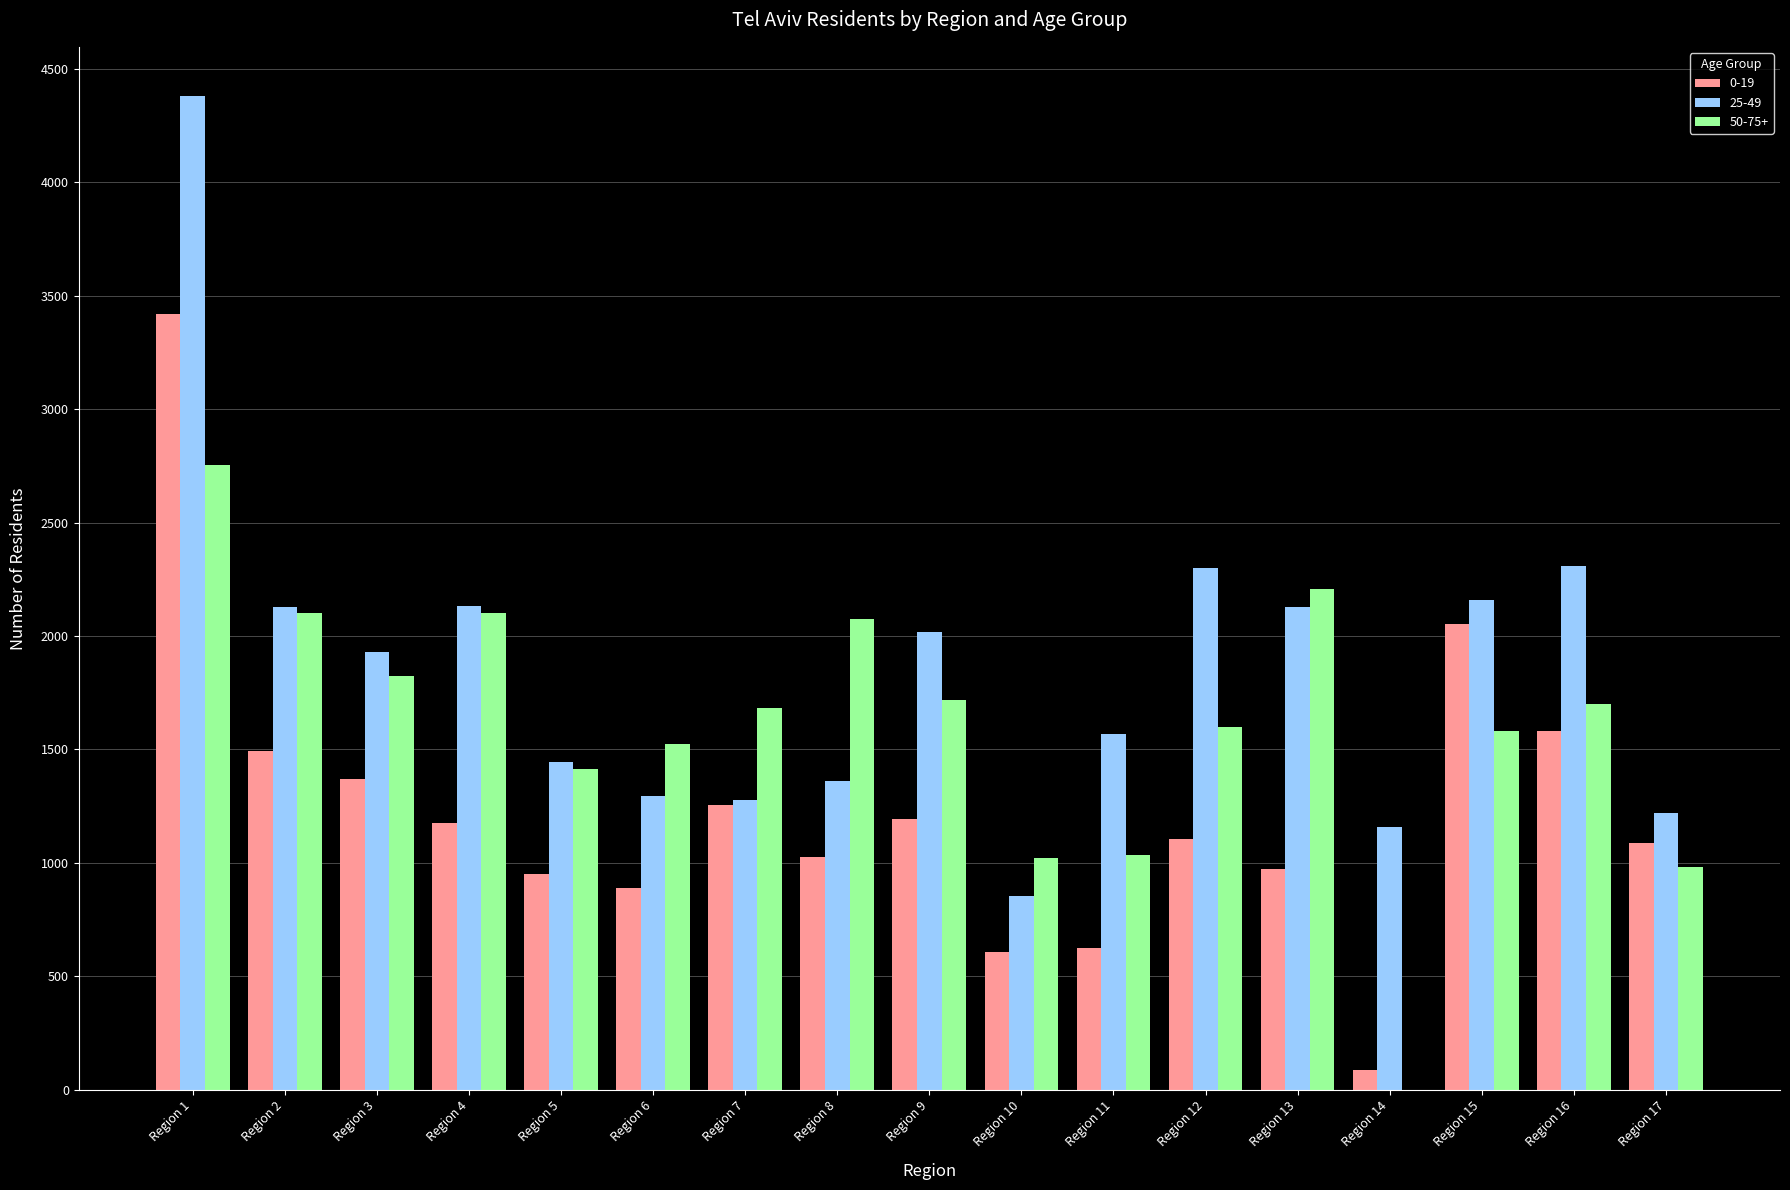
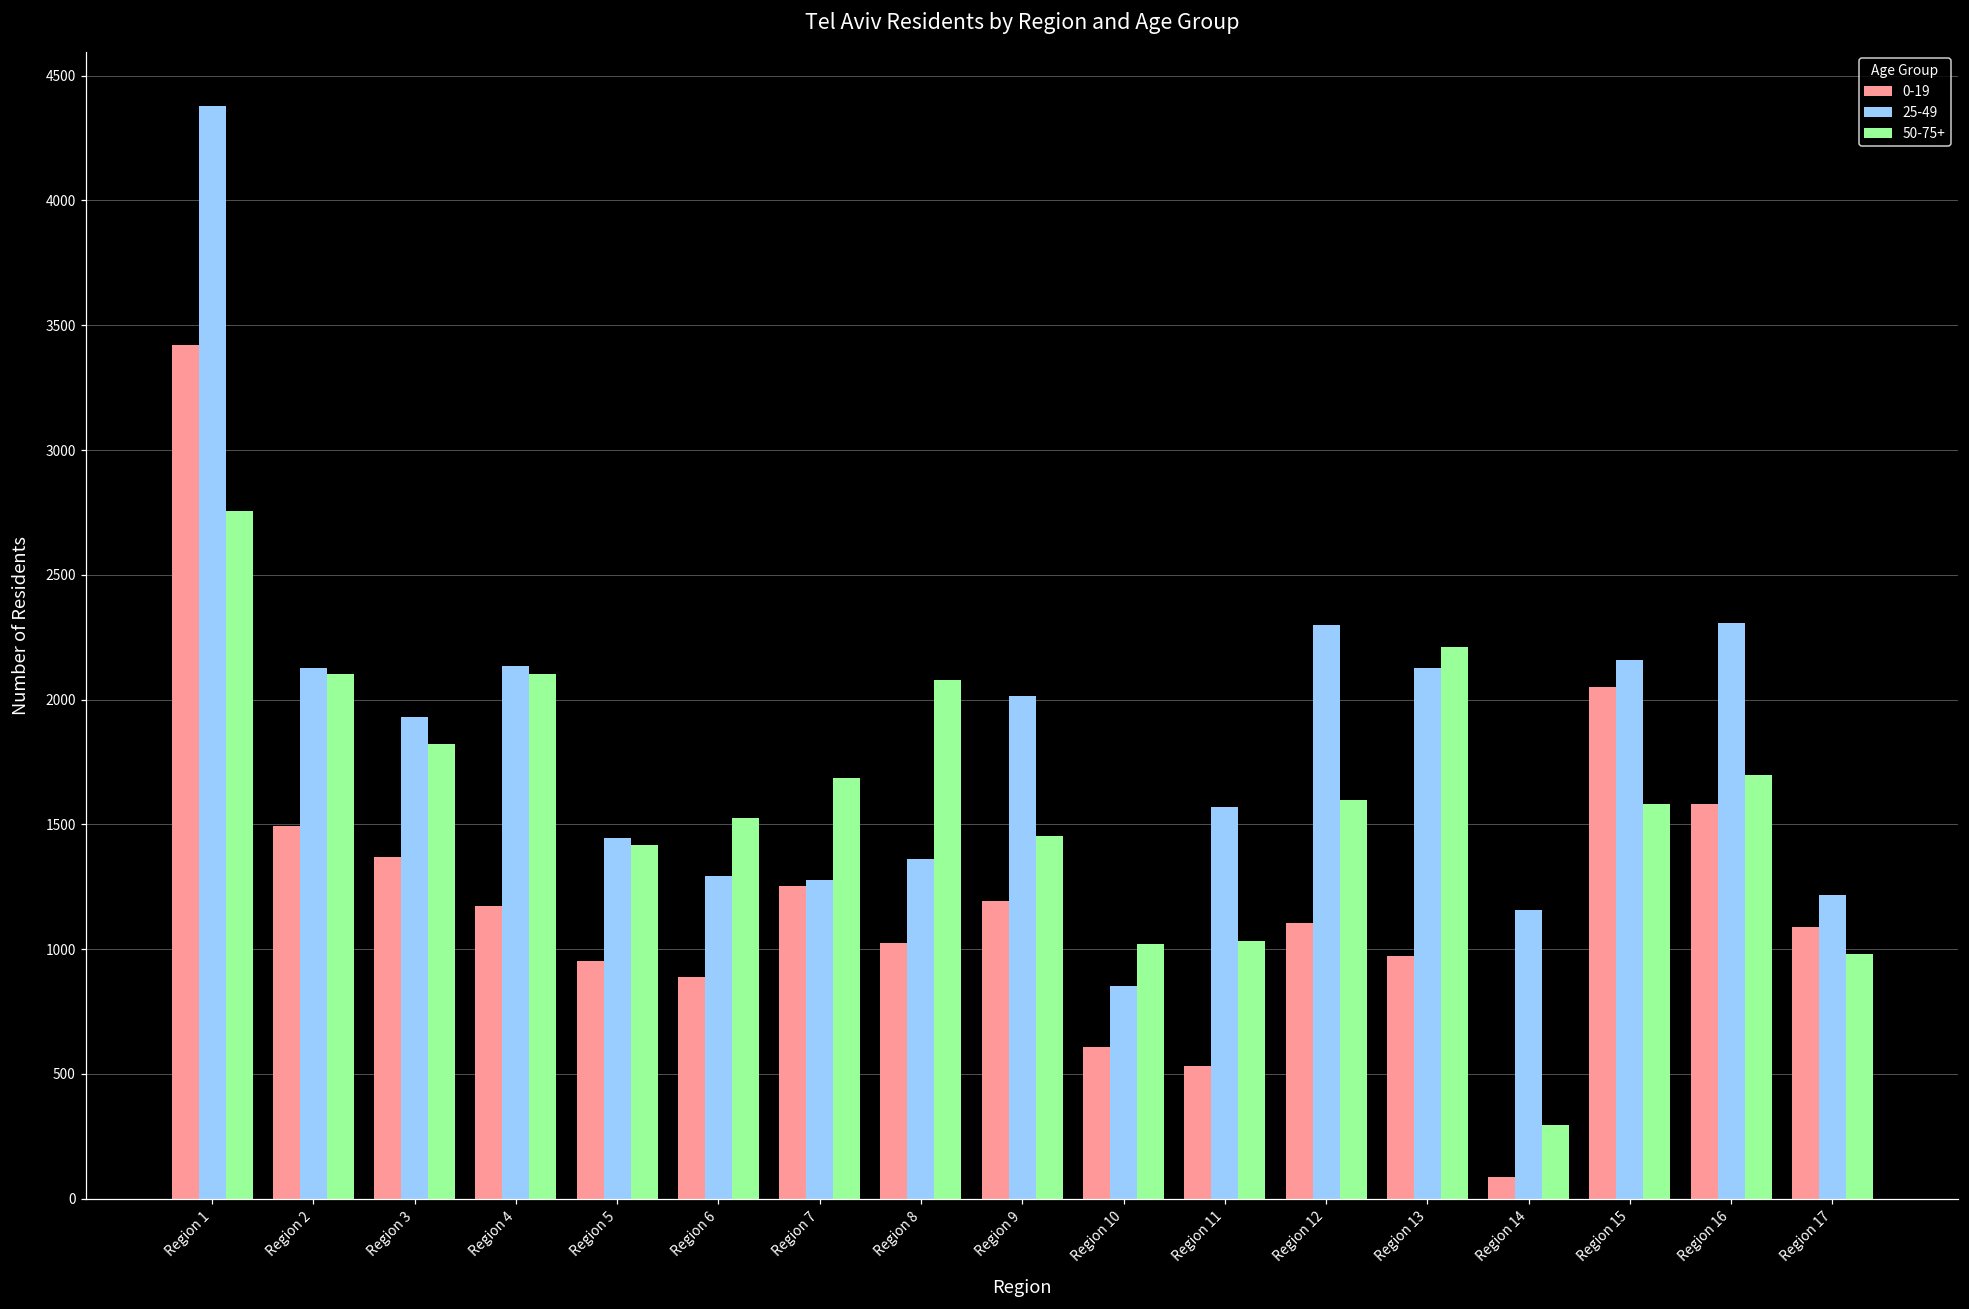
  {
    "0-19": {
      "Region 1": 3420,
      "Region 2": 1490,
      "Region 3": 1370,
      "Region 4": 1170,
      "Region 5": 950,
      "Region 6": 890,
      "Region 7": 1250,
      "Region 8": 1030,
      "Region 9": 1190,
      "Region 10": 610,
-     "Region 11": 630,
+     "Region 11": 530,
      "Region 12": 1110,
      "Region 13": 970,
      "Region 14": 90,
      "Region 15": 2050,
      "Region 16": 1580,
      "Region 17": 1090
    },
    "25-49": {
      "Region 1": 4380,
      "Region 2": 2130,
      "Region 3": 1930,
      "Region 4": 2130,
      "Region 5": 1450,
      "Region 6": 1290,
      "Region 7": 1280,
      "Region 8": 1360,
      "Region 9": 2020,
      "Region 10": 850,
      "Region 11": 1570,
      "Region 12": 2300,
      "Region 13": 2130,
      "Region 14": 1160,
      "Region 15": 2160,
      "Region 16": 2310,
      "Region 17": 1220
    },
    "50-75+": {
      "Region 1": 2760,
      "Region 2": 2100,
      "Region 3": 1820,
      "Region 4": 2100,
      "Region 5": 1420,
      "Region 6": 1530,
      "Region 7": 1690,
      "Region 8": 2080,
-     "Region 9": 1720,
+     "Region 9": 1450,
      "Region 10": 1020,
      "Region 11": 1030,
      "Region 12": 1600,
      "Region 13": 2210,
-     "Region 14": 0,
+     "Region 14": 300,
      "Region 15": 1580,
      "Region 16": 1700,
      "Region 17": 980
    }
  }
